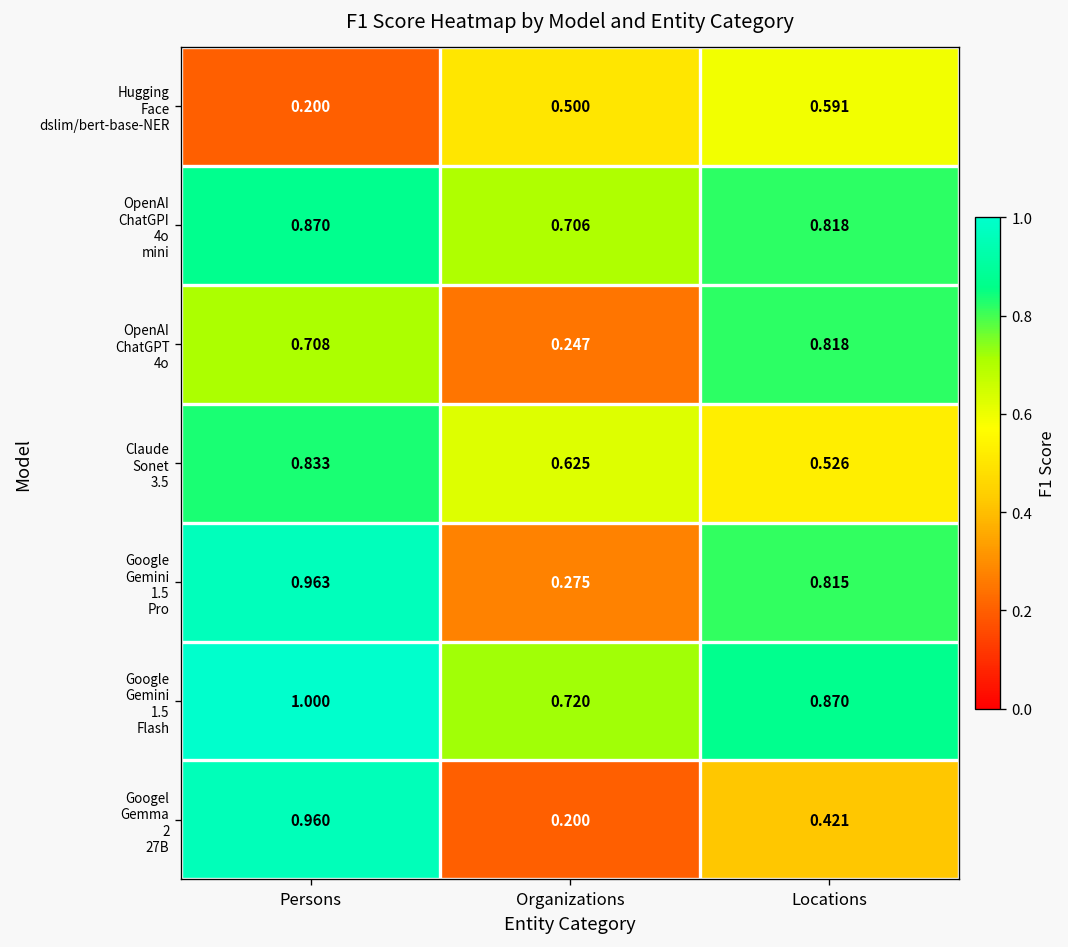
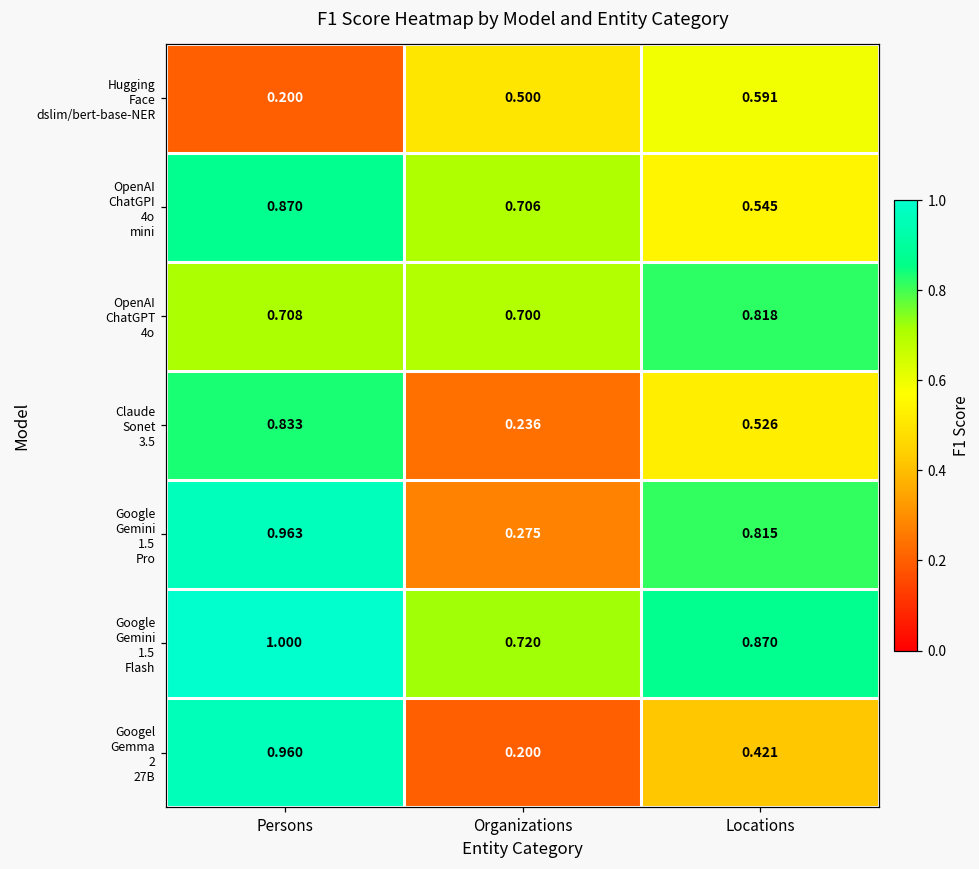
  {
    "Hugging Face dslim/bert-base-NER": {
      "Persons": 0.200,
      "Organizations": 0.500,
      "Locations": 0.591
    },
    "OpenAI ChatGPI 4o mini": {
      "Persons": 0.870,
      "Organizations": 0.706,
-     "Locations": 0.818
+     "Locations": 0.545
    },
    "OpenAI ChatGPT 4o": {
      "Persons": 0.708,
-     "Organizations": 0.247,
+     "Organizations": 0.700,
      "Locations": 0.818
    },
    "Claude Sonet 3.5": {
      "Persons": 0.833,
-     "Organizations": 0.625,
+     "Organizations": 0.236,
      "Locations": 0.526
    },
    "Google Gemini 1.5 Pro": {
      "Persons": 0.963,
      "Organizations": 0.275,
      "Locations": 0.815
    },
    "Google Gemini 1.5 Flash": {
      "Persons": 1.000,
      "Organizations": 0.720,
      "Locations": 0.870
    },
    "Googel Gemma 2 27B": {
      "Persons": 0.960,
      "Organizations": 0.200,
      "Locations": 0.421
    }
  }
